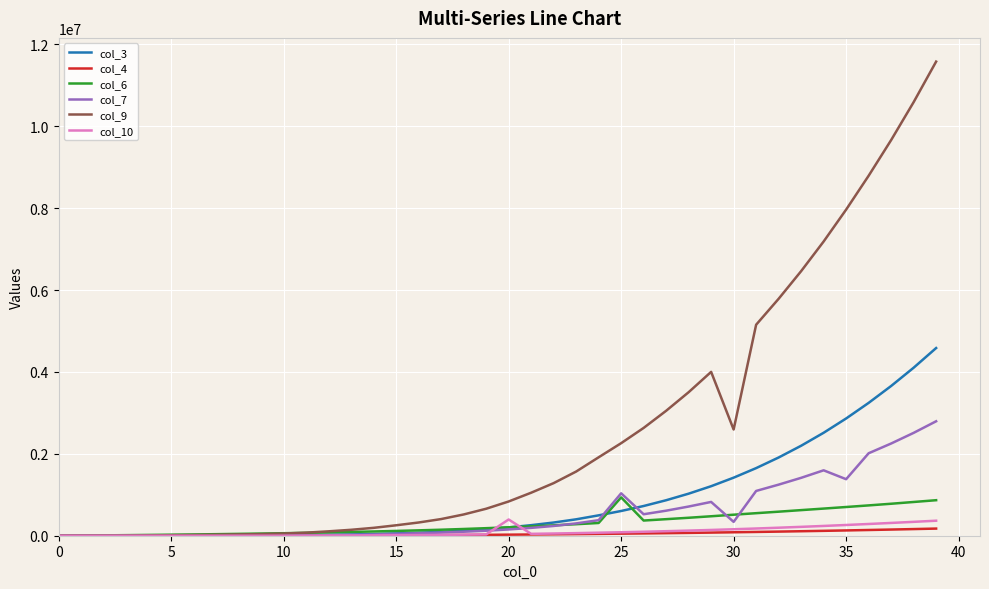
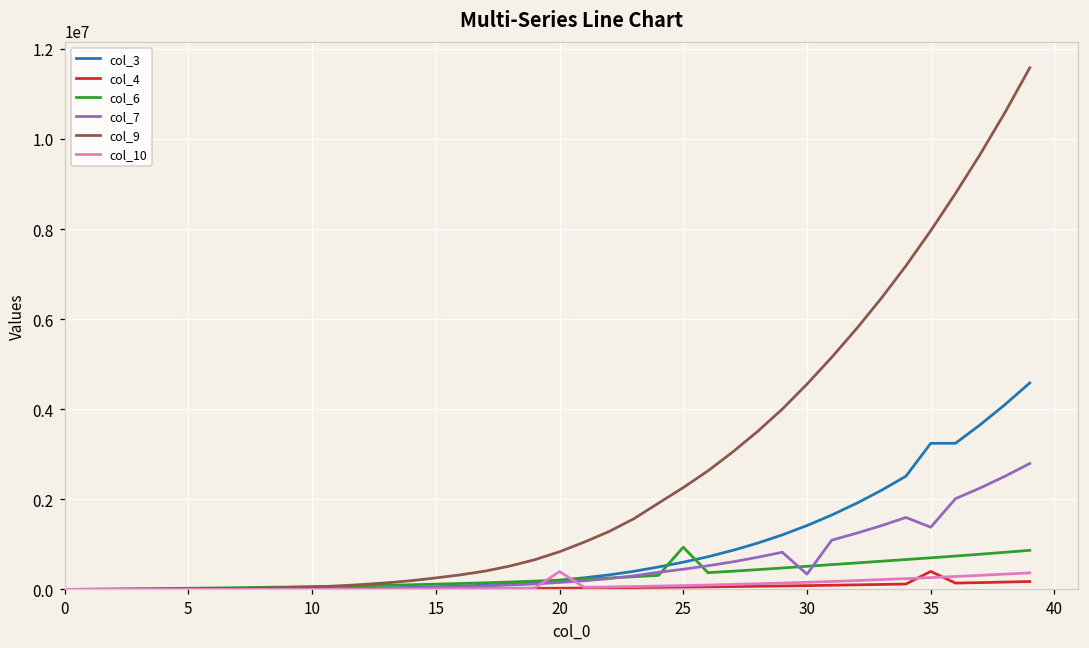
  {
    "col_3": {
      "25": 600000,
      "30": 1400000,
-     "35": 2900000
+     "35": 3200000
    },
    "col_4": {
      "20": 0,
      "30": 100000,
-     "35": 100000
+     "35": 400000
    },
    "col_6": {
      "25": 900000,
      "30": 500000,
      "35": 700000
    },
    "col_7": {
-     "25": 1000000,
+     "25": 400000,
      "30": 300000,
      "35": 1400000
    },
    "col_9": {
      "15": 300000,
      "20": 800000,
      "25": 2300000,
-     "30": 2600000,
+     "30": 4600000,
      "35": 8000000
    },
    "col_10": {
      "20": 400000,
      "30": 200000,
      "35": 300000
    }
  }
